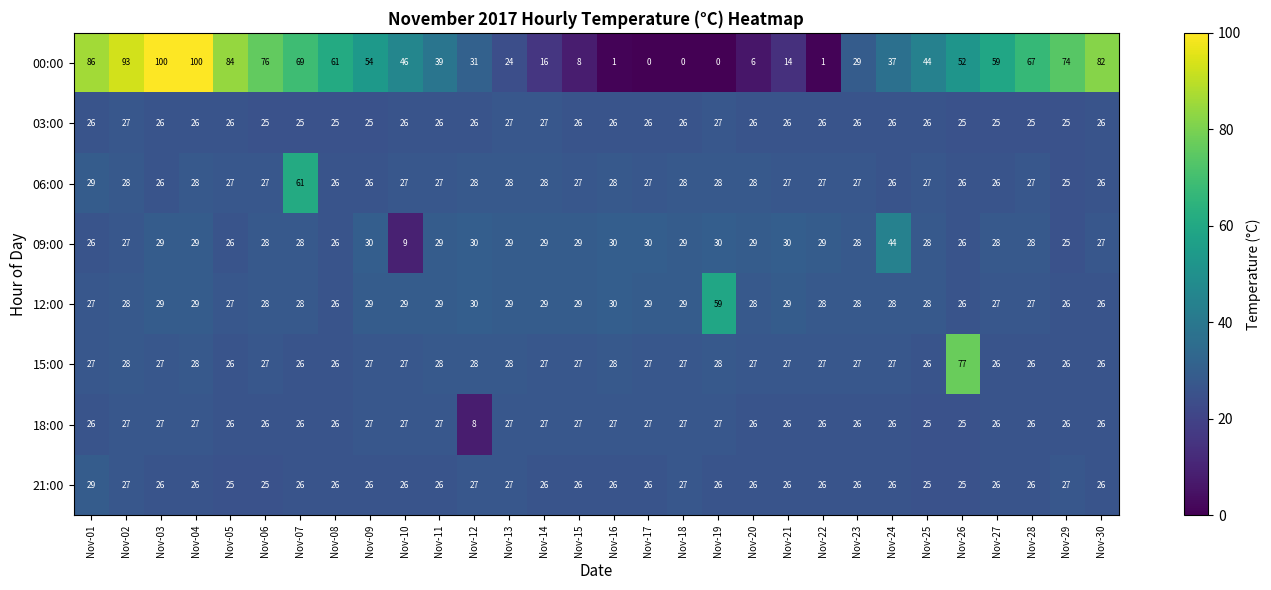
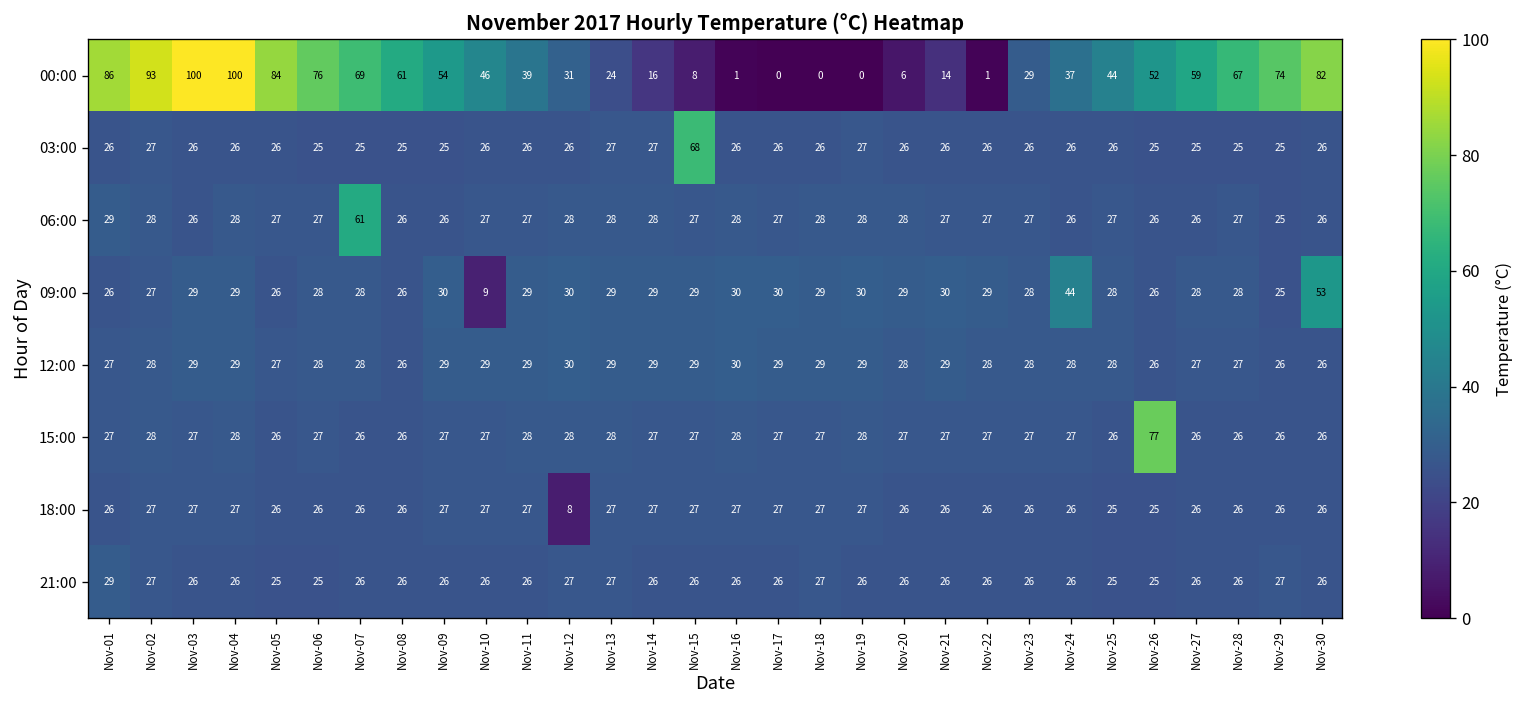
  {
    "03:00": {
      "Nov-01": 26,
      "Nov-02": 27,
      "Nov-03": 26,
      "Nov-04": 26,
      "Nov-05": 26,
      "Nov-06": 25,
      "Nov-07": 25,
      "Nov-08": 25,
      "Nov-09": 25,
      "Nov-10": 26,
      "Nov-11": 26,
      "Nov-12": 26,
      "Nov-13": 27,
      "Nov-14": 27,
-     "Nov-15": 26,
+     "Nov-15": 68,
      "Nov-16": 26,
      "Nov-17": 26,
      "Nov-18": 26,
      "Nov-19": 27,
      "Nov-20": 26,
      "Nov-21": 26,
      "Nov-22": 26,
      "Nov-23": 26,
      "Nov-24": 26,
      "Nov-25": 26,
      "Nov-26": 25,
      "Nov-27": 25,
      "Nov-28": 25,
      "Nov-29": 25,
      "Nov-30": 26
    },
    "09:00": {
      "Nov-01": 26,
      "Nov-02": 27,
      "Nov-03": 29,
      "Nov-04": 29,
      "Nov-05": 26,
      "Nov-06": 28,
      "Nov-07": 28,
      "Nov-08": 26,
      "Nov-09": 30,
      "Nov-10": 9,
      "Nov-11": 29,
      "Nov-12": 30,
      "Nov-13": 29,
      "Nov-14": 29,
      "Nov-15": 29,
      "Nov-16": 30,
      "Nov-17": 30,
      "Nov-18": 29,
      "Nov-19": 30,
      "Nov-20": 29,
      "Nov-21": 30,
      "Nov-22": 29,
      "Nov-23": 28,
      "Nov-24": 44,
      "Nov-25": 28,
      "Nov-26": 26,
      "Nov-27": 28,
      "Nov-28": 28,
      "Nov-29": 25,
-     "Nov-30": 27
+     "Nov-30": 53
    },
    "12:00": {
      "Nov-01": 27,
      "Nov-02": 28,
      "Nov-03": 29,
      "Nov-04": 29,
      "Nov-05": 27,
      "Nov-06": 28,
      "Nov-07": 28,
      "Nov-08": 26,
      "Nov-09": 29,
      "Nov-10": 29,
      "Nov-11": 29,
      "Nov-12": 30,
      "Nov-13": 29,
      "Nov-14": 29,
      "Nov-15": 29,
      "Nov-16": 30,
      "Nov-17": 29,
      "Nov-18": 29,
-     "Nov-19": 59,
+     "Nov-19": 29,
      "Nov-20": 28,
      "Nov-21": 29,
      "Nov-22": 28,
      "Nov-23": 28,
      "Nov-24": 28,
      "Nov-25": 28,
      "Nov-26": 26,
      "Nov-27": 27,
      "Nov-28": 27,
      "Nov-29": 26,
      "Nov-30": 26
    }
  }
